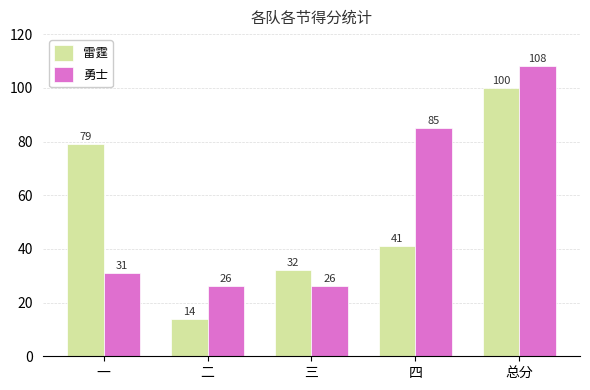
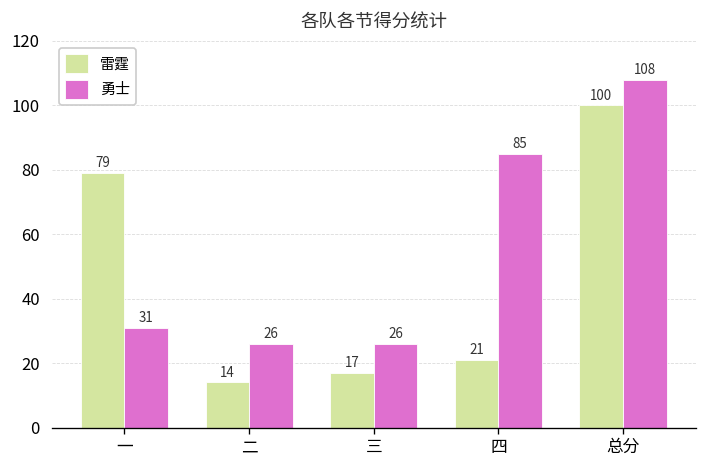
  {
    "雷霆": {
      "一": 79,
      "二": 14,
-     "三": 32,
-     "四": 41,
+     "三": 17,
+     "四": 21,
      "总分": 100
    },
    "勇士": {
      "一": 31,
      "二": 26,
      "三": 26,
      "四": 85,
      "总分": 108
    }
  }
